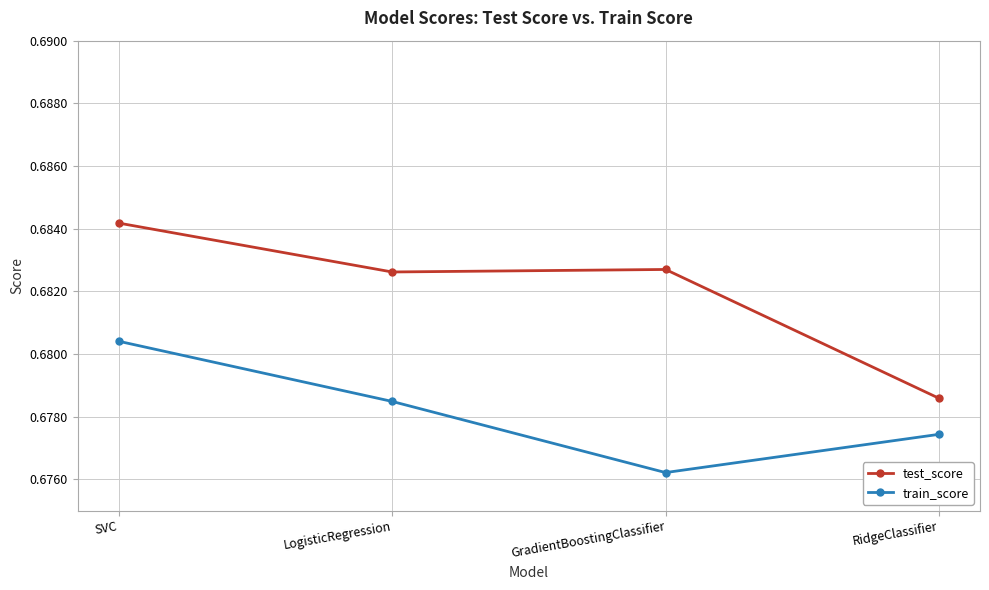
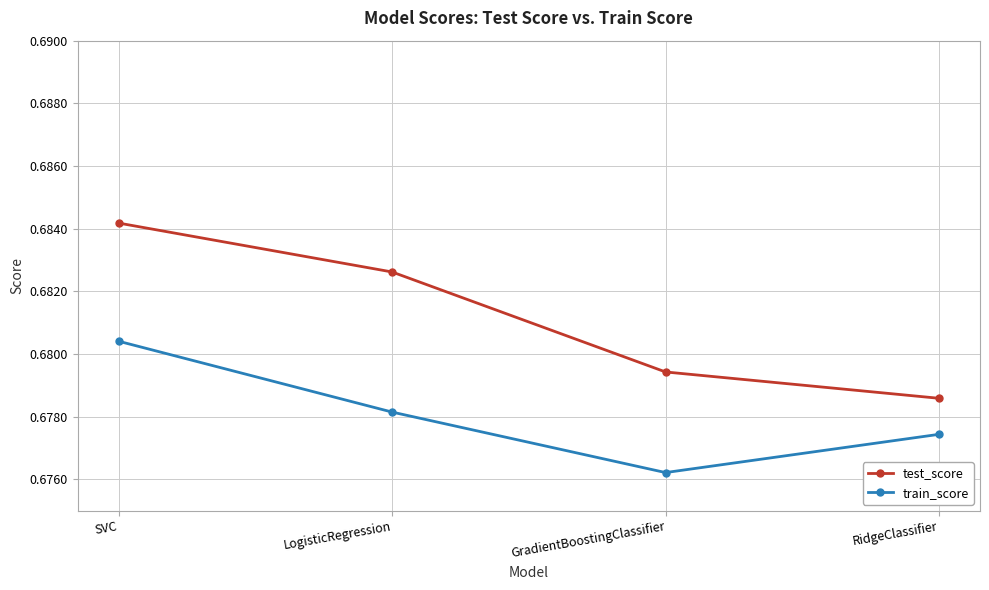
  {
    "test_score": {
      "SVC": 0.6842,
      "LogisticRegression": 0.6826,
-     "GradientBoostingClassifier": 0.6827,
+     "GradientBoostingClassifier": 0.6794,
      "RidgeClassifier": 0.6786
    },
    "train_score": {
      "SVC": 0.6804,
-     "LogisticRegression": 0.6785,
+     "LogisticRegression": 0.6782,
      "GradientBoostingClassifier": 0.6762,
      "RidgeClassifier": 0.6774
    }
  }
